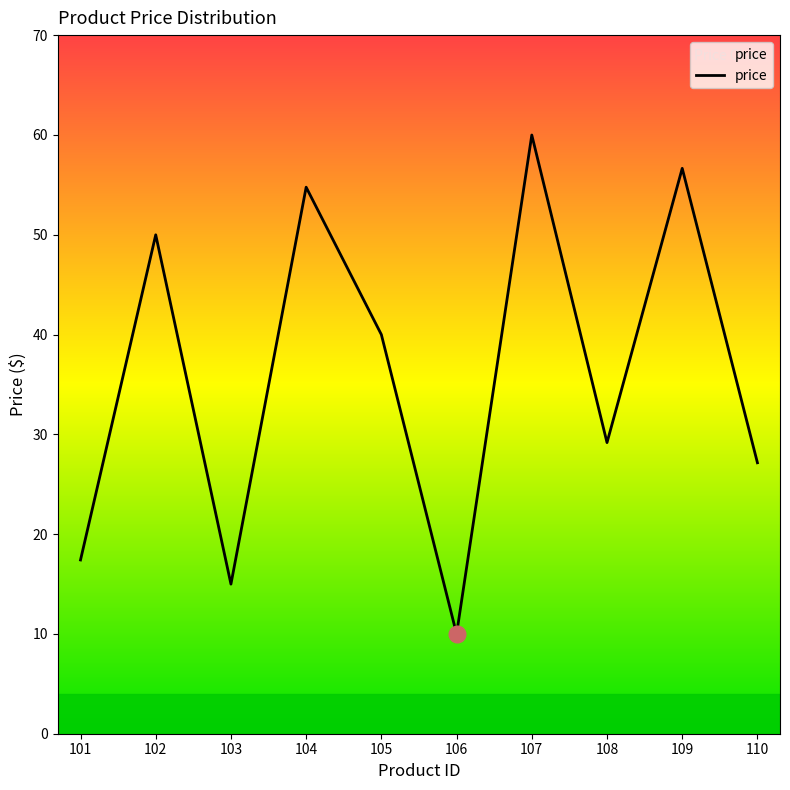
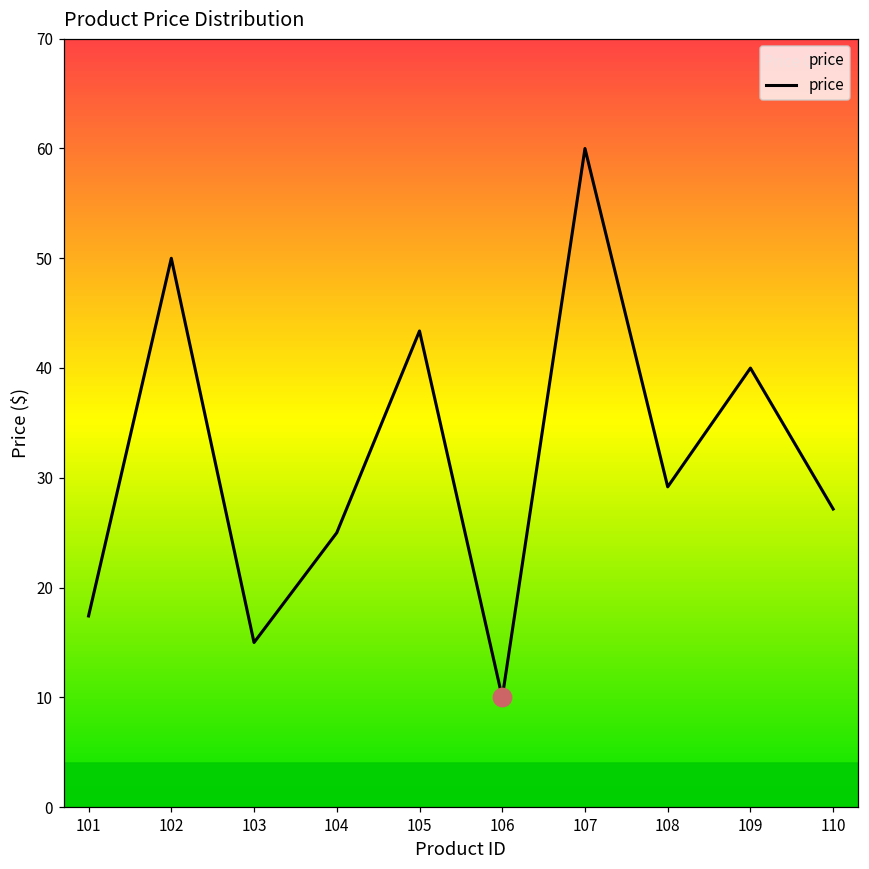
  {
    "price": {
      "101": 17,
      "102": 50,
      "103": 15,
-     "104": 55,
-     "105": 40,
+     "104": 25,
+     "105": 43,
      "107": 60,
      "108": 29,
-     "109": 57,
+     "109": 40,
      "110": 27
    }
  }
